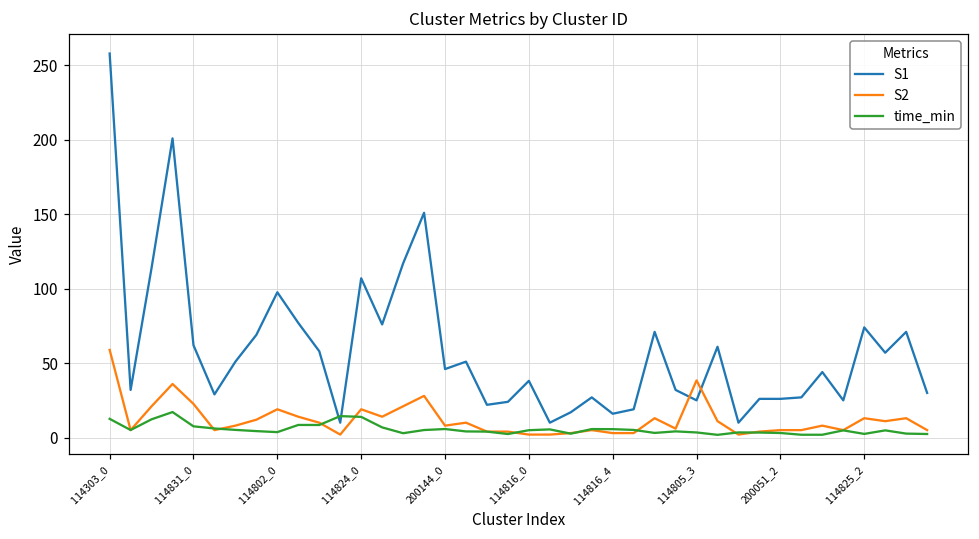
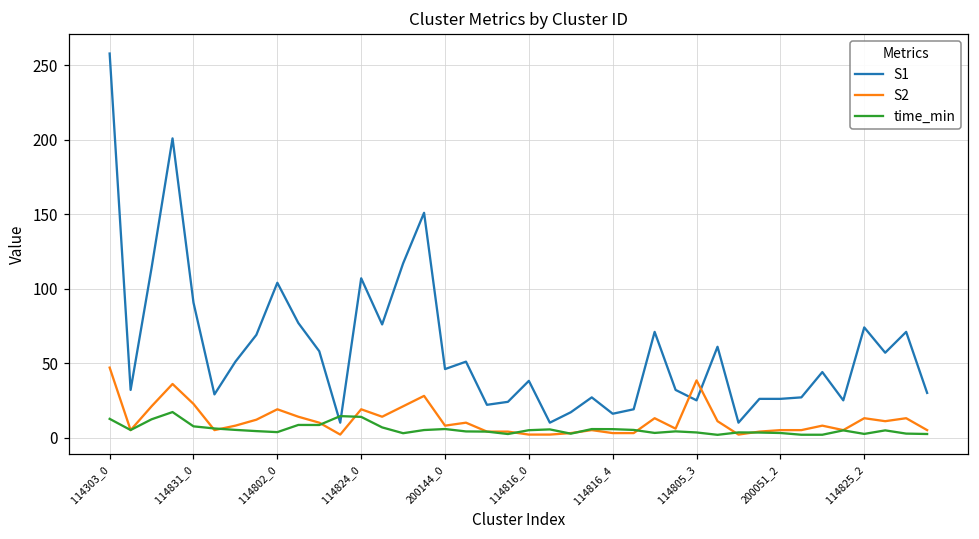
  {
    "S1": {
      "114303_0": 258,
-     "114831_0": 62,
-     "114802_0": 98,
+     "114831_0": 91,
+     "114802_0": 104,
      "114824_0": 107,
      "200144_0": 46,
      "114816_0": 38,
      "114816_4": 16,
      "114805_3": 25,
      "200051_2": 26,
      "114825_2": 74
    },
    "S2": {
-     "114303_0": 59,
+     "114303_0": 47,
      "114831_0": 23,
      "114802_0": 19,
      "114824_0": 19,
      "200144_0": 8,
      "114816_0": 2,
      "114816_4": 3,
      "114805_3": 38,
      "200051_2": 5,
      "114825_2": 13
    },
    "time_min": {
      "114303_0": 13,
      "114831_0": 8,
      "114802_0": 4,
      "114824_0": 14,
      "200144_0": 6,
      "114816_0": 5,
      "114816_4": 6,
      "114805_3": 3,
      "200051_2": 3,
      "114825_2": 2
    }
  }
